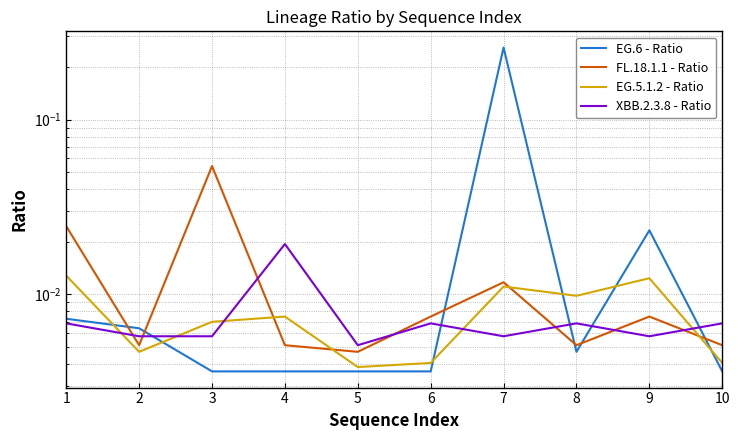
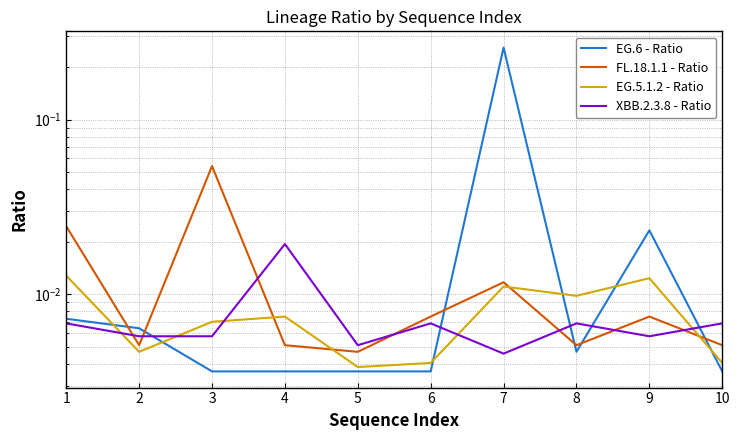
  {
    "EG.6 - Ratio": {
      "1": 0.0073,
      "2": 0.0064,
      "3": 0.0036,
      "4": 0.0036,
      "5": 0.0036,
      "6": 0.0036,
      "7": 0.26,
      "8": 0.0047,
      "9": 0.023,
      "10": 0.0036
    },
    "FL.18.1.1 - Ratio": {
      "1": 0.025,
      "2": 0.0051,
      "3": 0.054,
      "4": 0.0051,
      "5": 0.0047,
      "6": 0.0075,
      "7": 0.012,
      "8": 0.0051,
      "9": 0.0075,
      "10": 0.0051
    },
    "EG.5.1.2 - Ratio": {
      "1": 0.013,
      "2": 0.0047,
      "3": 0.0070,
      "4": 0.0075,
      "5": 0.0038,
      "6": 0.0041,
      "7": 0.011,
      "8": 0.010,
      "9": 0.012,
      "10": 0.0041
    },
    "XBB.2.3.8 - Ratio": {
      "1": 0.0068,
      "2": 0.0058,
      "3": 0.0058,
      "4": 0.019,
      "5": 0.0051,
      "6": 0.0068,
-     "7": 0.0058,
+     "7": 0.0046,
      "8": 0.0068,
      "9": 0.0058,
      "10": 0.0068
    }
  }
